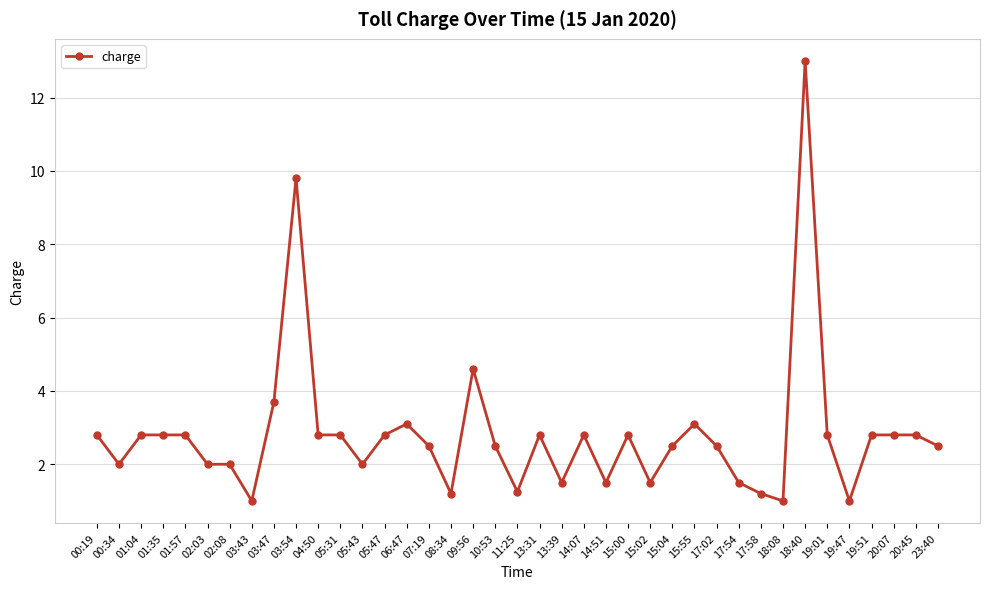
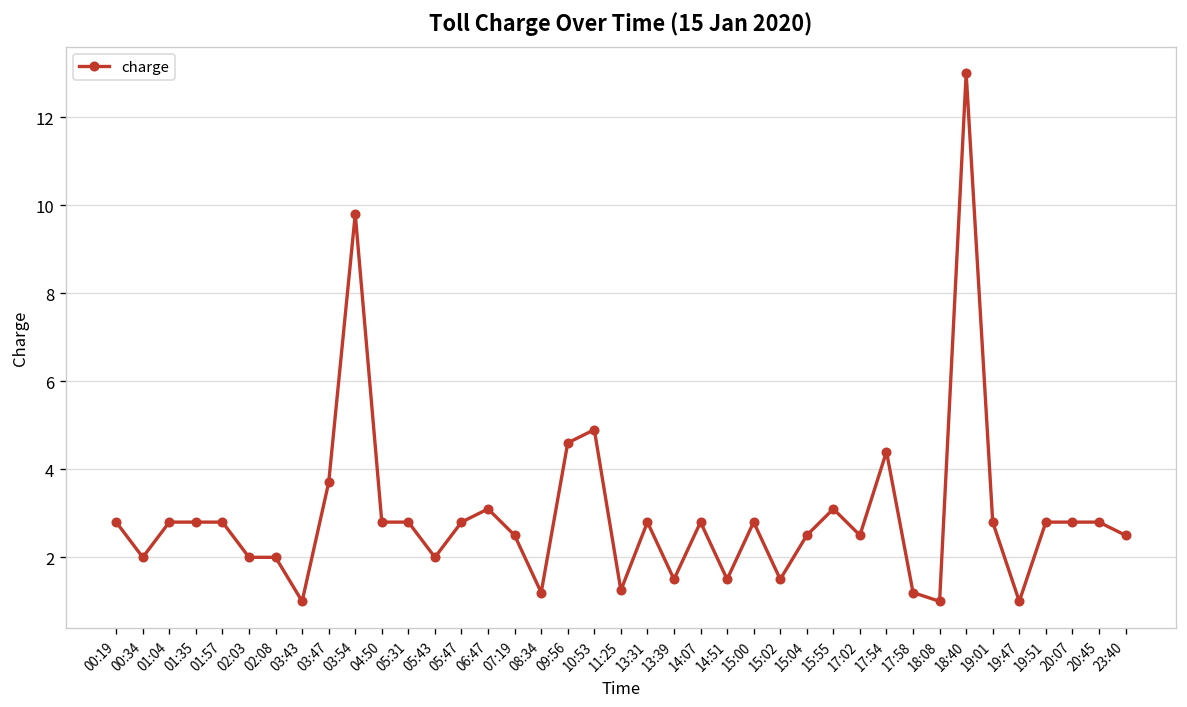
  {
    "00:19": 2.8,
    "00:34": 2.0,
    "01:04": 2.8,
    "01:35": 2.8,
    "01:57": 2.8,
    "02:03": 2.0,
    "02:08": 2.0,
    "03:43": 1.0,
    "03:47": 3.7,
    "03:54": 9.8,
    "04:50": 2.8,
    "05:31": 2.8,
    "05:43": 2.0,
    "05:47": 2.8,
    "06:47": 3.1,
    "07:19": 2.5,
    "08:34": 1.2,
    "09:56": 4.6,
-   "10:53": 2.5,
+   "10:53": 4.9,
    "11:25": 1.3,
    "13:31": 2.8,
    "13:39": 1.5,
    "14:07": 2.8,
    "14:51": 1.5,
    "15:00": 2.8,
    "15:02": 1.5,
    "15:04": 2.5,
    "15:55": 3.1,
    "17:02": 2.5,
-   "17:54": 1.5,
+   "17:54": 4.4,
    "17:58": 1.2,
    "18:08": 1.0,
    "18:40": 13.0,
    "19:01": 2.8,
    "19:47": 1.0,
    "19:51": 2.8,
    "20:07": 2.8,
    "20:45": 2.8,
    "23:40": 2.5
  }
